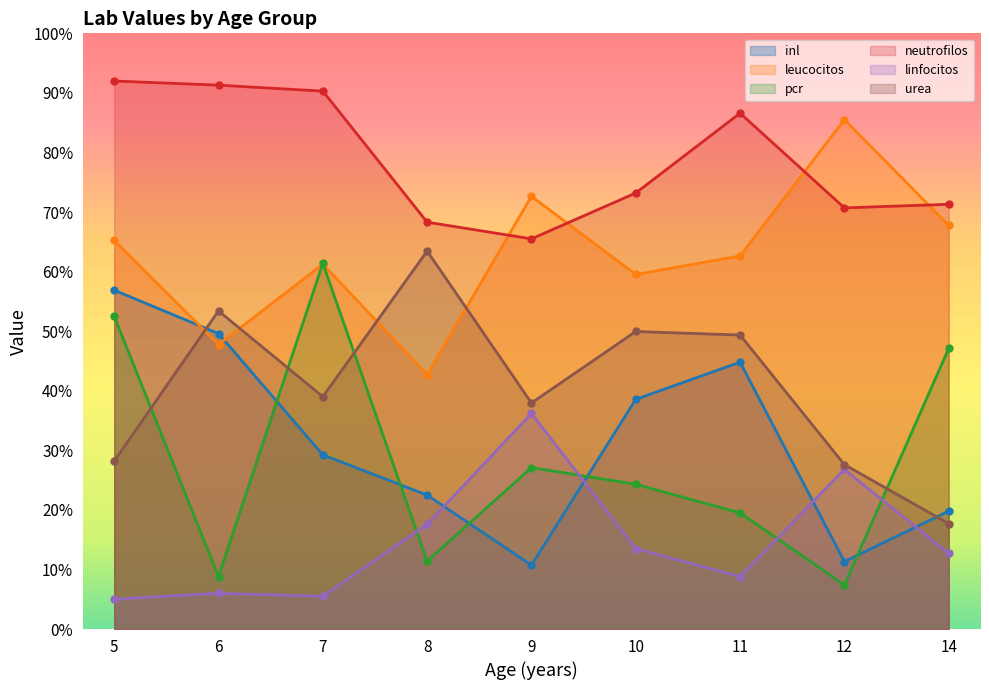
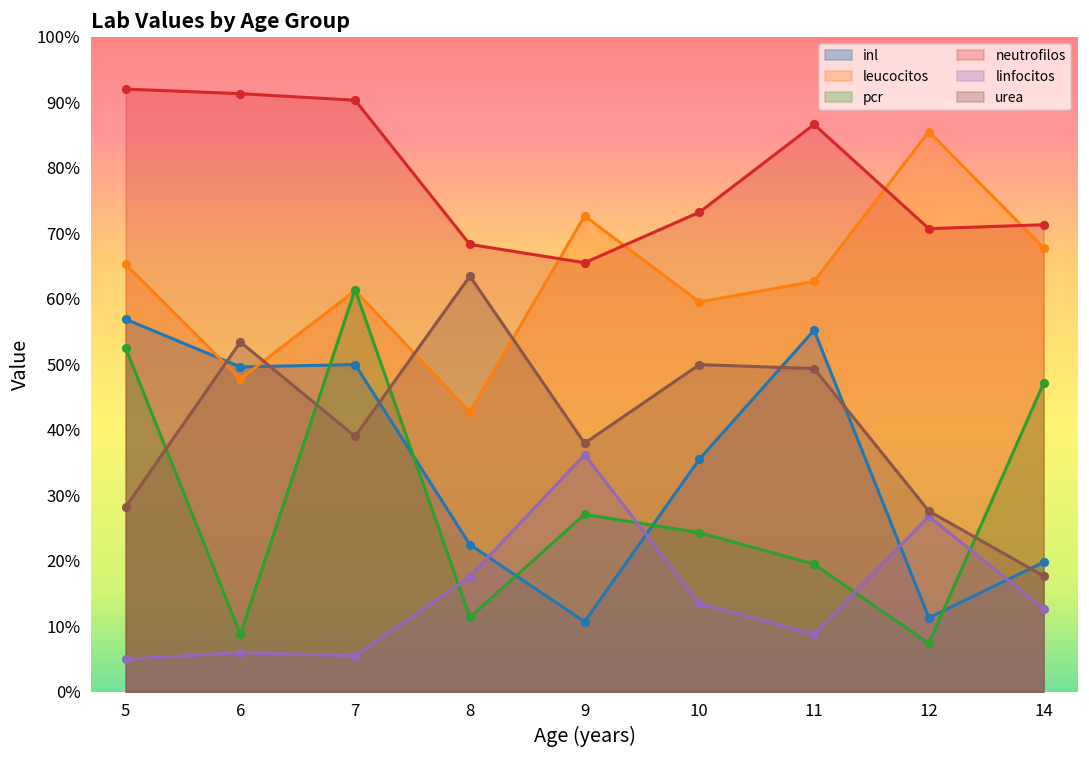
  {
    "inl": {
      "5": "57%",
      "6": "50%",
-     "7": "29%",
+     "7": "50%",
      "8": "22%",
      "9": "11%",
-     "10": "39%",
-     "11": "45%",
+     "10": "36%",
+     "11": "55%",
      "12": "11%",
      "14": "20%"
    }
  }
